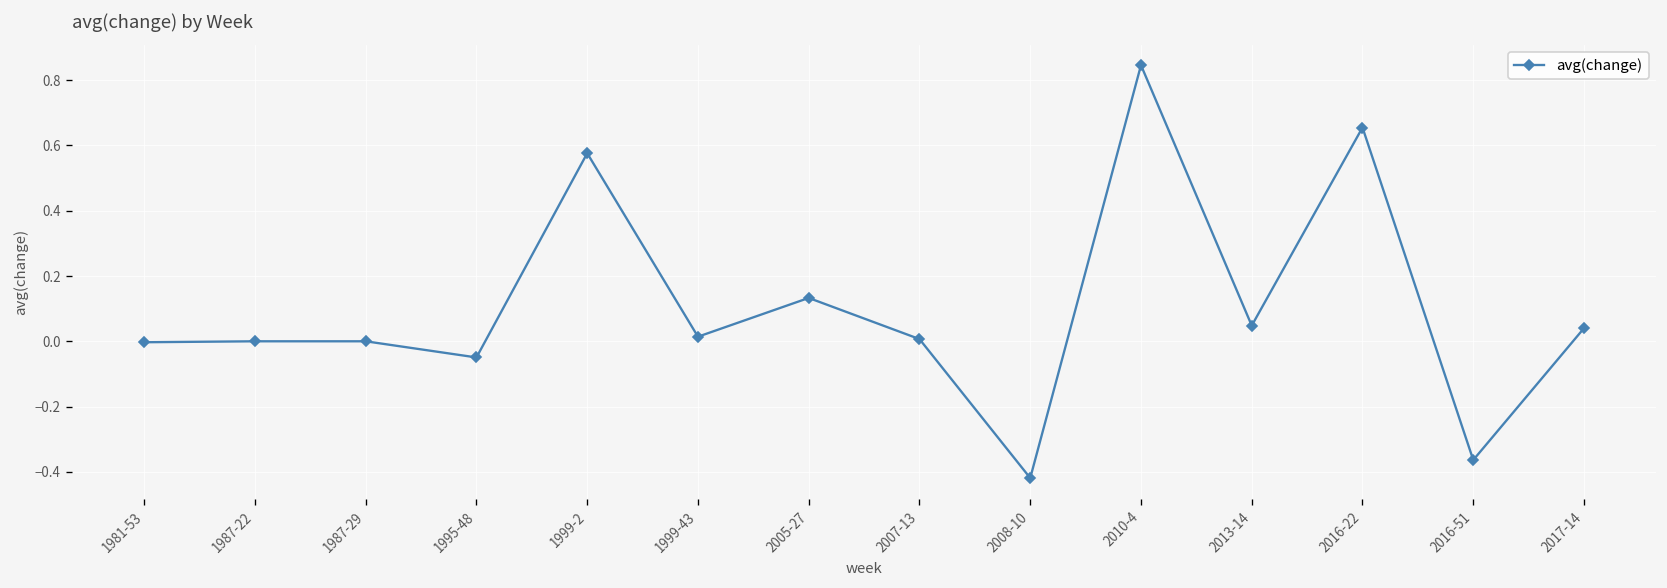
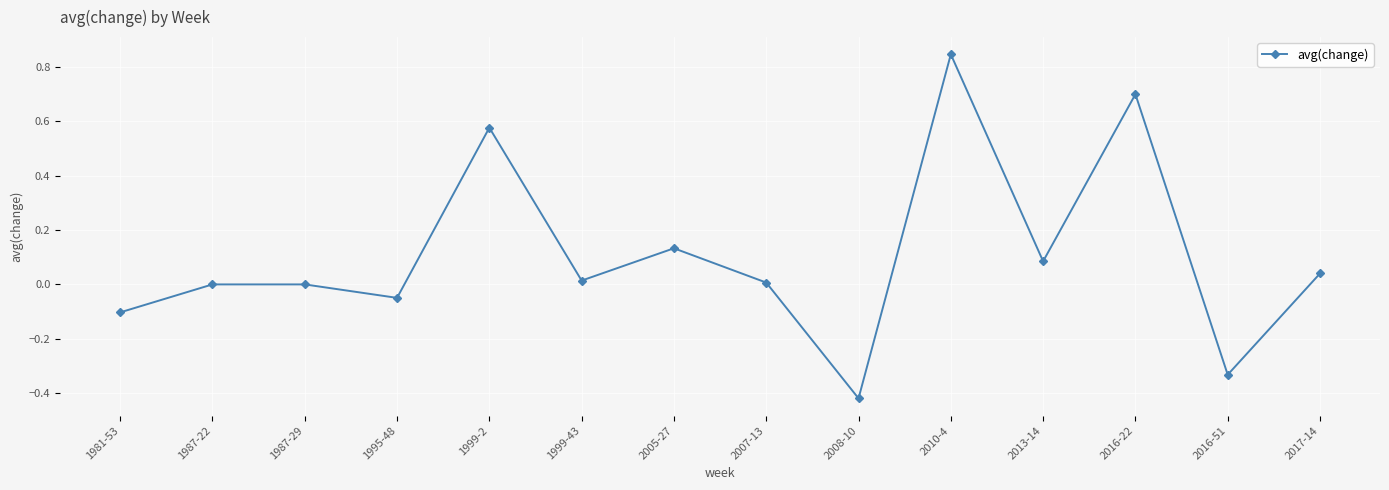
  {
-   "1981-53": 0.00,
+   "1981-53": -0.10,
    "1987-22": 0.00,
    "1987-29": 0.00,
    "1995-48": -0.05,
    "1999-2": 0.58,
    "1999-43": 0.01,
    "2005-27": 0.13,
    "2007-13": 0.01,
    "2008-10": -0.42,
    "2010-4": 0.85,
-   "2013-14": 0.05,
-   "2016-22": 0.65,
-   "2016-51": -0.36,
+   "2013-14": 0.08,
+   "2016-22": 0.70,
+   "2016-51": -0.33,
    "2017-14": 0.04
  }
